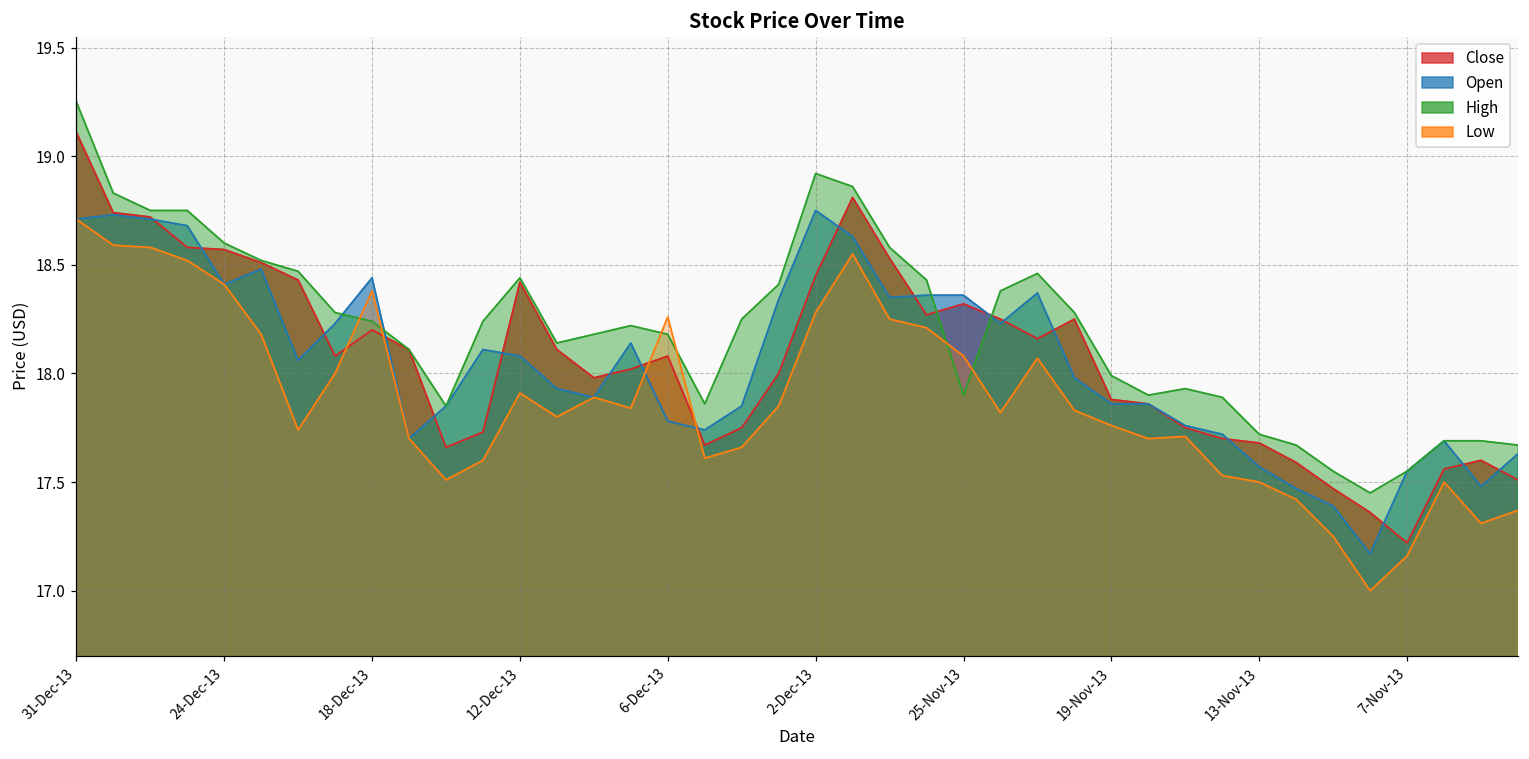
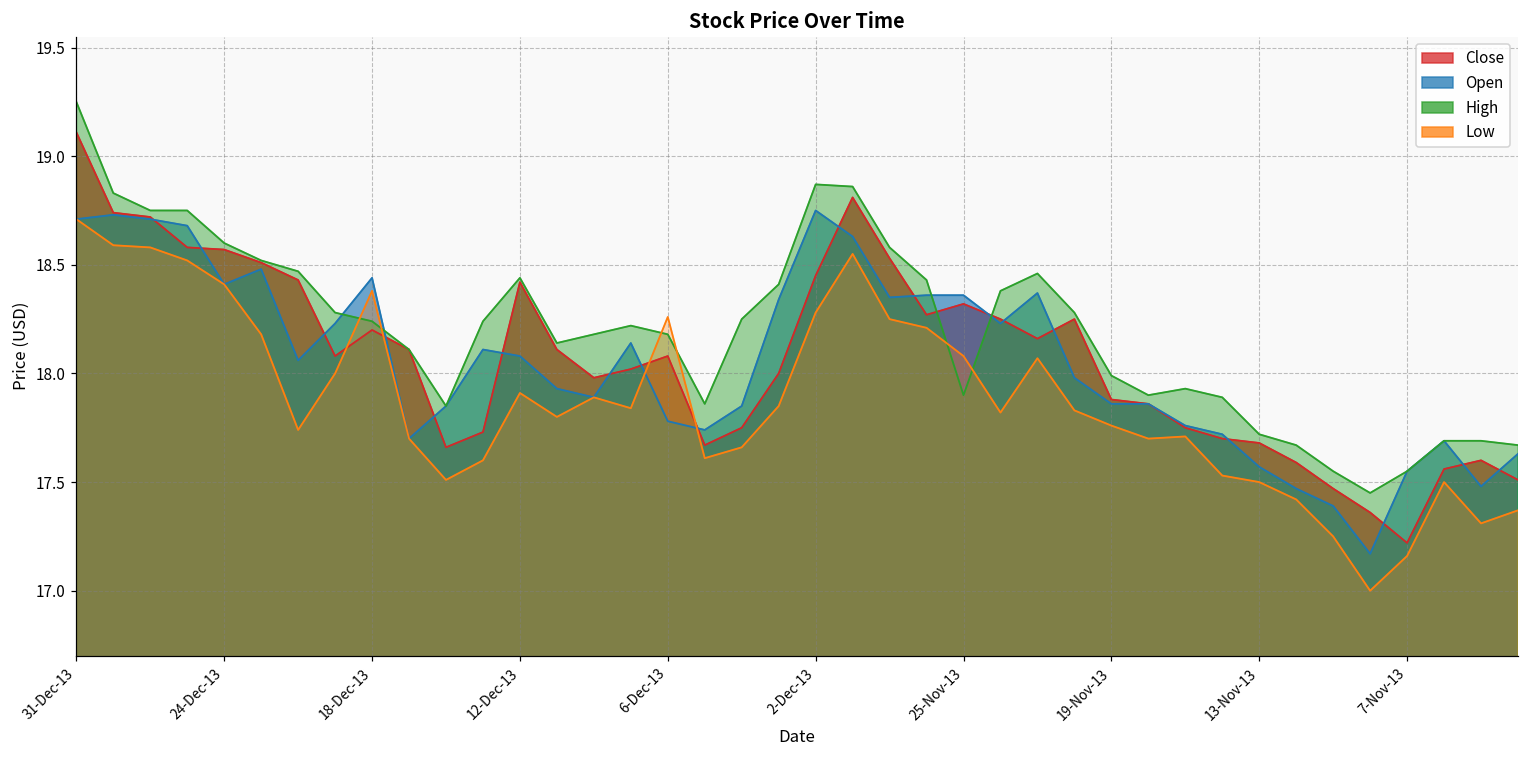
  {
    "Close": {
      "31-Dec-13": 19.11,
      "24-Dec-13": 18.57,
      "18-Dec-13": 18.20,
      "12-Dec-13": 18.42,
      "6-Dec-13": 18.08,
      "2-Dec-13": 18.45,
      "25-Nov-13": 18.32,
      "19-Nov-13": 17.88,
      "13-Nov-13": 17.68,
      "7-Nov-13": 17.22
    },
    "Open": {
      "18-Dec-13": 18.44,
      "12-Dec-13": 18.08,
      "6-Dec-13": 17.78,
      "2-Dec-13": 18.75,
      "25-Nov-13": 18.36,
      "19-Nov-13": 17.86,
      "13-Nov-13": 17.57
    },
    "High": {
      "31-Dec-13": 19.25,
      "24-Dec-13": 18.60,
      "18-Dec-13": 18.24,
      "12-Dec-13": 18.44,
      "6-Dec-13": 18.18,
-     "2-Dec-13": 18.92,
+     "2-Dec-13": 18.87,
      "25-Nov-13": 17.90,
      "19-Nov-13": 17.99,
      "13-Nov-13": 17.72
    },
    "Low": {
      "18-Dec-13": 18.38,
      "12-Dec-13": 17.91,
      "6-Dec-13": 18.26,
      "2-Dec-13": 18.28,
      "25-Nov-13": 18.08,
      "19-Nov-13": 17.76,
      "13-Nov-13": 17.50,
      "7-Nov-13": 17.16
    }
  }
